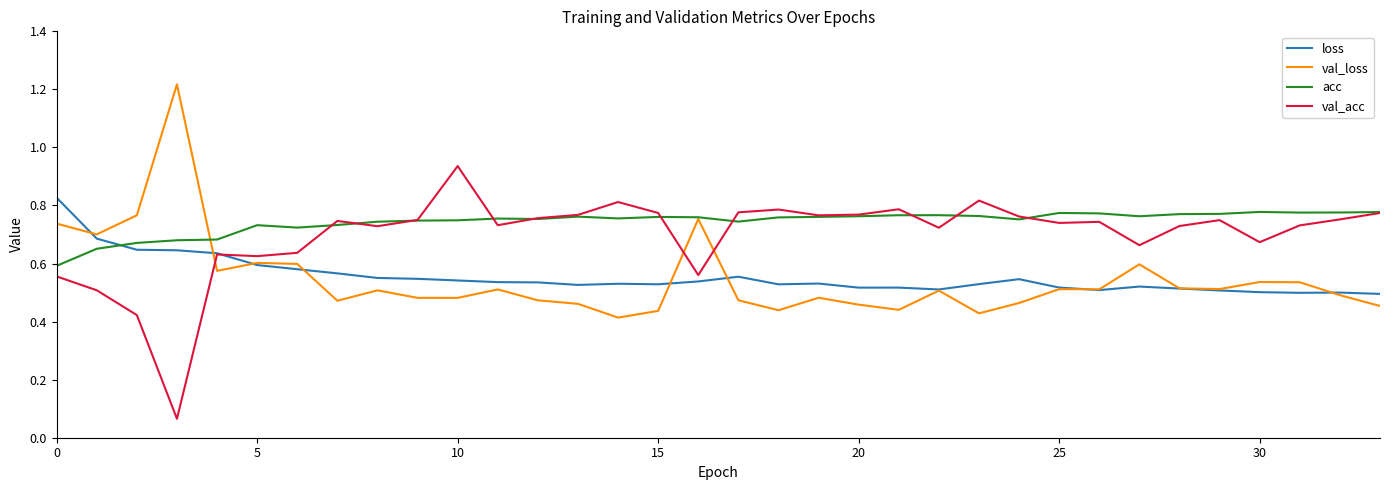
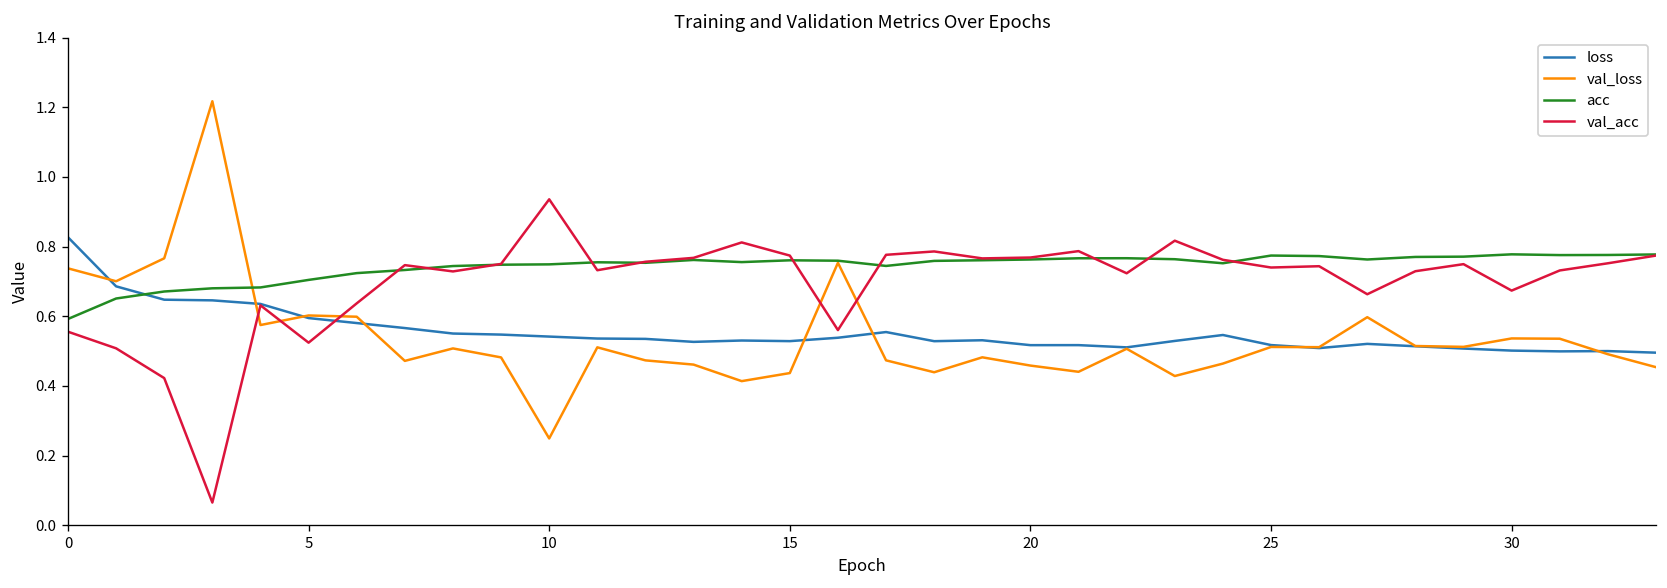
  {
    "loss": {
      "0": 0.83,
      "10": 0.54,
      "15": 0.53,
      "20": 0.52,
      "30": 0.50
    },
    "val_loss": {
      "0": 0.74,
-     "10": 0.48,
+     "10": 0.25,
      "15": 0.44,
      "20": 0.46,
      "30": 0.54
    },
    "acc": {
      "0": 0.59,
-     "5": 0.73,
+     "5": 0.70,
      "10": 0.75,
      "15": 0.76,
      "25": 0.77,
      "30": 0.78
    },
    "val_acc": {
      "0": 0.56,
-     "5": 0.63,
+     "5": 0.52,
      "10": 0.94,
      "15": 0.77,
      "25": 0.74,
      "30": 0.67
    }
  }
